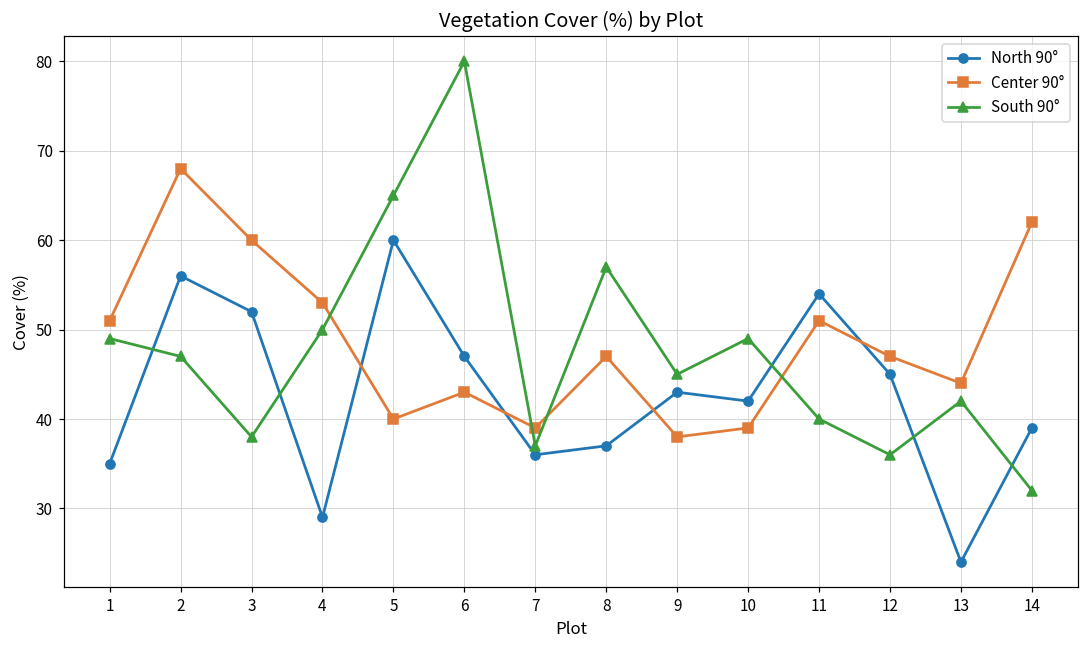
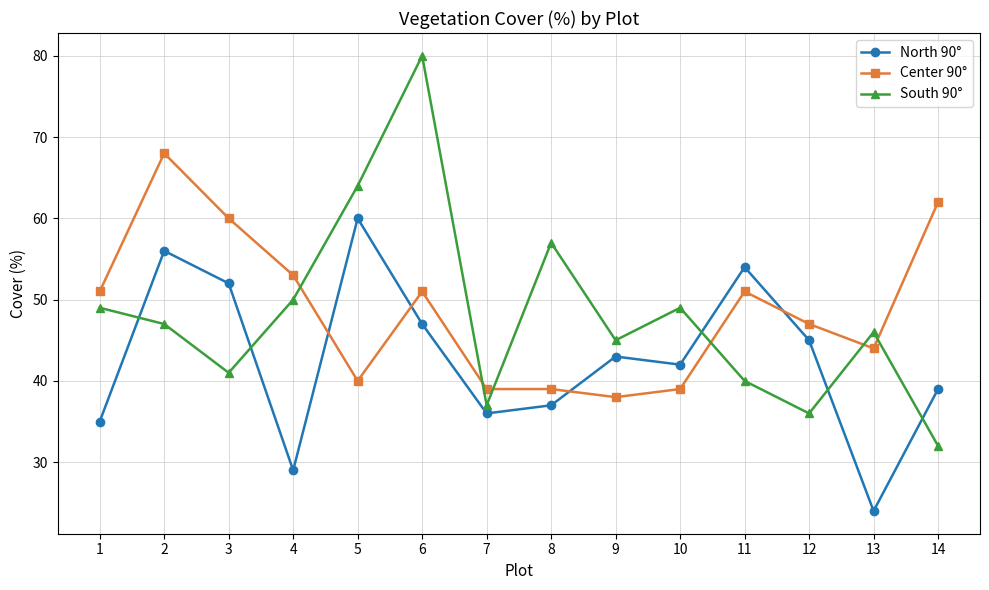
  {
    "North 90°": {
      "1": 35,
      "2": 56,
      "3": 52,
      "4": 29,
      "5": 60,
      "6": 47,
      "7": 36,
      "8": 37,
      "9": 43,
      "10": 42,
      "11": 54,
      "12": 45,
      "13": 24,
      "14": 39
    },
    "Center 90°": {
      "1": 51,
      "2": 68,
      "3": 60,
      "4": 53,
      "5": 40,
-     "6": 43,
+     "6": 51,
      "7": 39,
-     "8": 47,
+     "8": 39,
      "9": 38,
      "10": 39,
      "11": 51,
      "12": 47,
      "13": 44,
      "14": 62
    },
    "South 90°": {
      "1": 49,
      "2": 47,
-     "3": 38,
+     "3": 41,
      "4": 50,
-     "5": 65,
+     "5": 64,
      "6": 80,
      "7": 37,
      "8": 57,
      "9": 45,
      "10": 49,
      "11": 40,
      "12": 36,
-     "13": 42,
+     "13": 46,
      "14": 32
    }
  }
